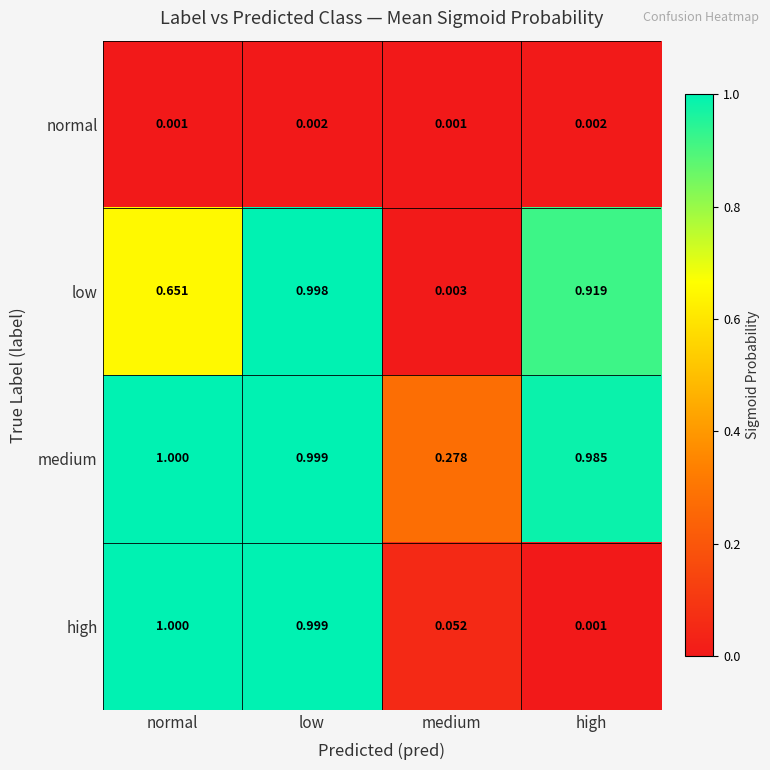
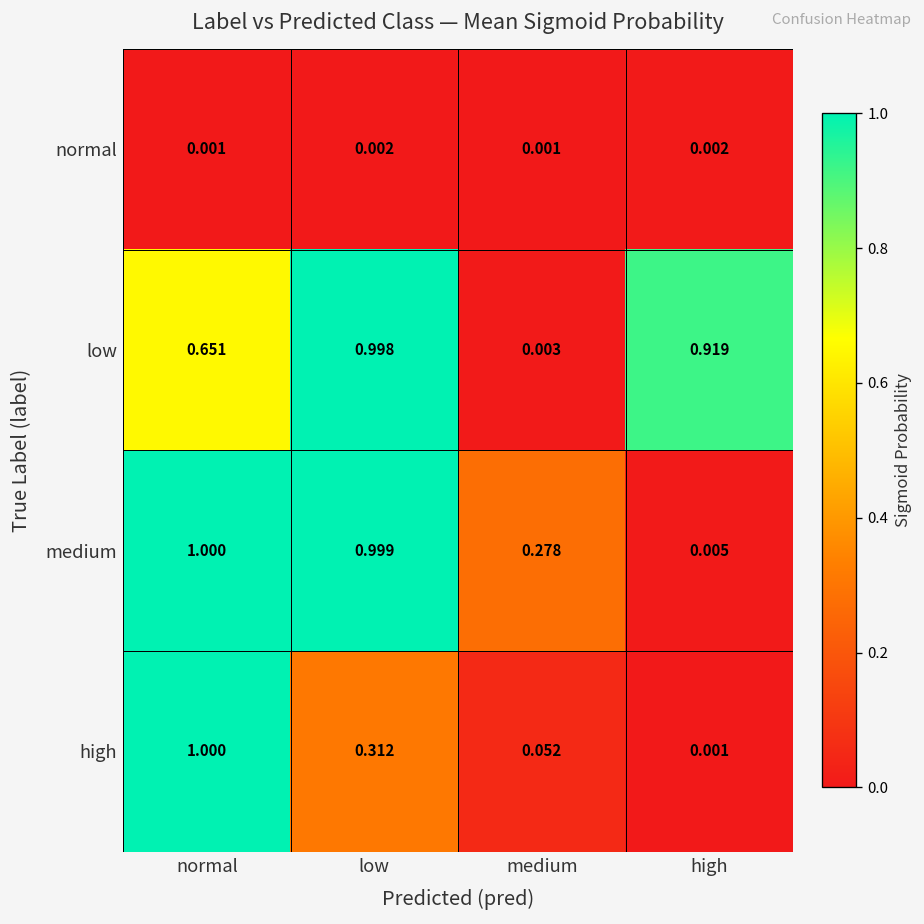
  {
    "normal": {
      "normal": 0.001,
      "low": 0.002,
      "medium": 0.001,
      "high": 0.002
    },
    "low": {
      "normal": 0.651,
      "low": 0.998,
      "medium": 0.003,
      "high": 0.919
    },
    "medium": {
      "normal": 1.000,
      "low": 0.999,
      "medium": 0.278,
-     "high": 0.985
+     "high": 0.005
    },
    "high": {
      "normal": 1.000,
-     "low": 0.999,
+     "low": 0.312,
      "medium": 0.052,
      "high": 0.001
    }
  }
